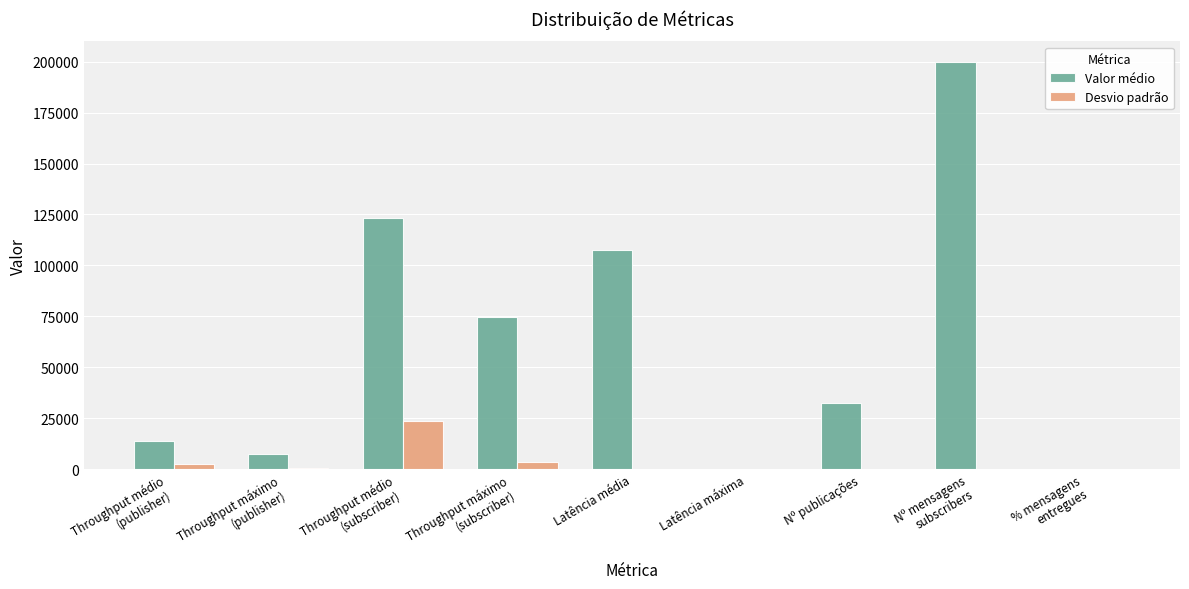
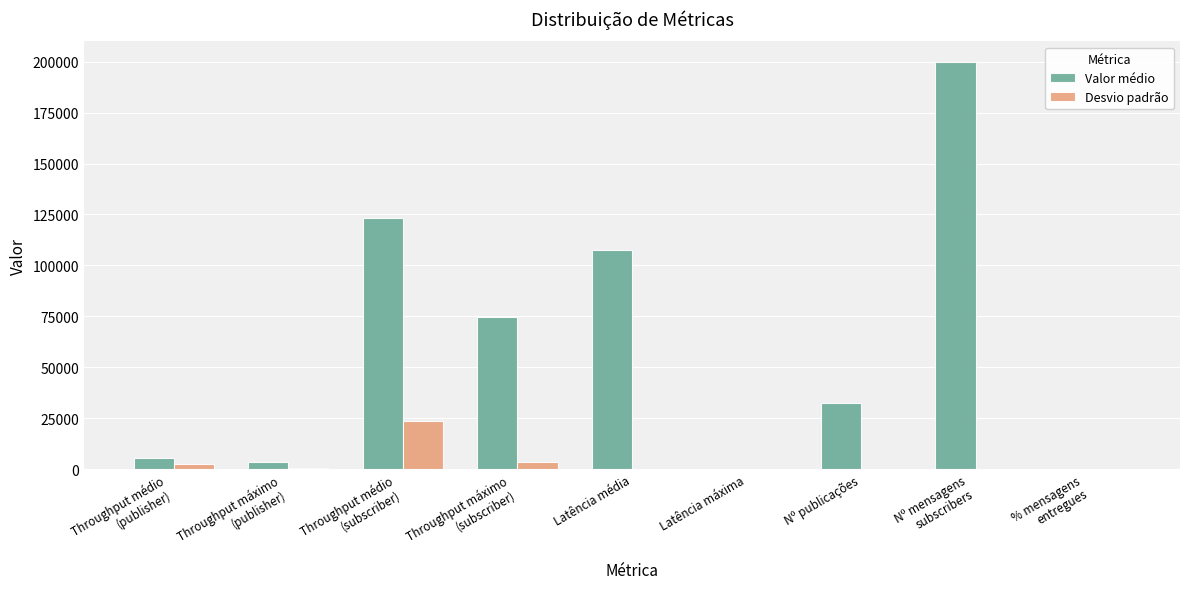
  {
    "Valor médio": {
-     "Throughput médio (publisher)": 14000,
-     "Throughput máximo (publisher)": 7000,
+     "Throughput médio (publisher)": 6000,
+     "Throughput máximo (publisher)": 3000,
      "Throughput médio (subscriber)": 123000,
      "Throughput máximo (subscriber)": 75000,
      "Latência média": 107000,
      "Nº publicações": 33000,
      "Nº mensagens subscribers": 200000
    },
    "Desvio padrão": {
      "Throughput médio (publisher)": 2000,
      "Throughput médio (subscriber)": 24000,
      "Throughput máximo (subscriber)": 3000,
      "Nº publicações": 0,
      "Nº mensagens subscribers": 0,
      "% mensagens entregues": 0
    }
  }
